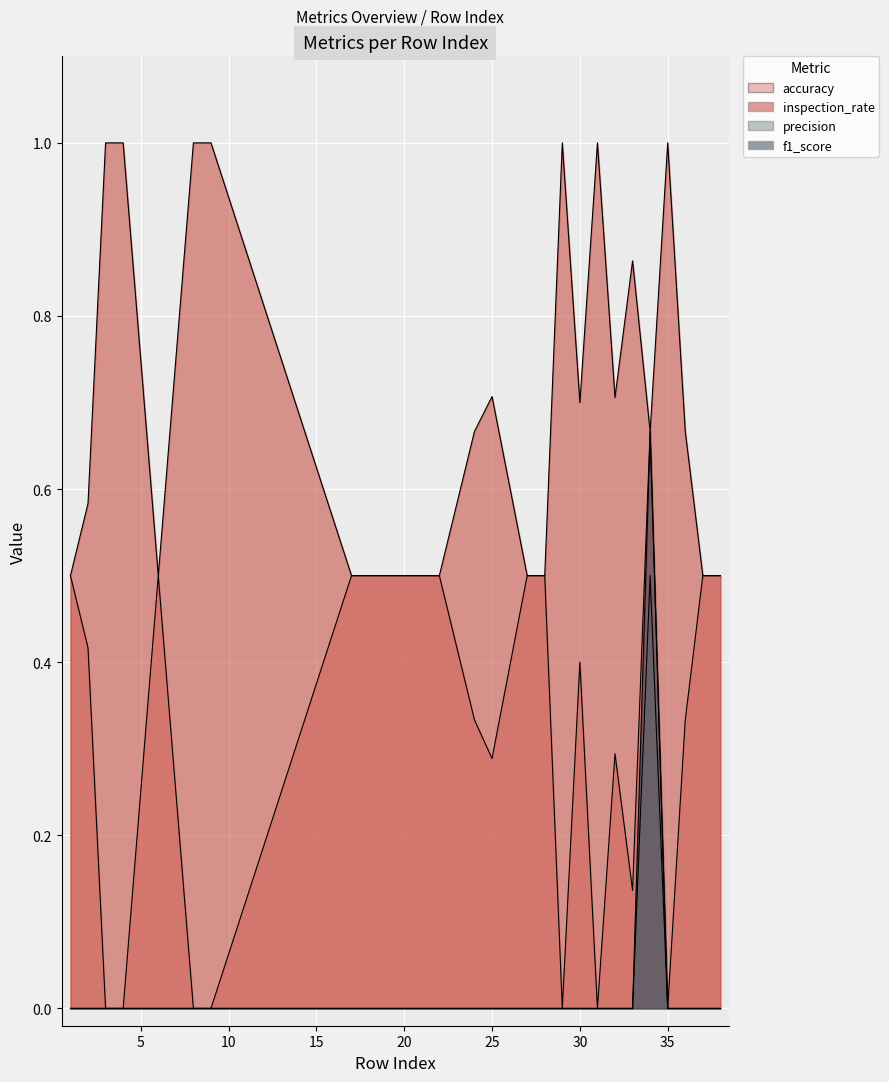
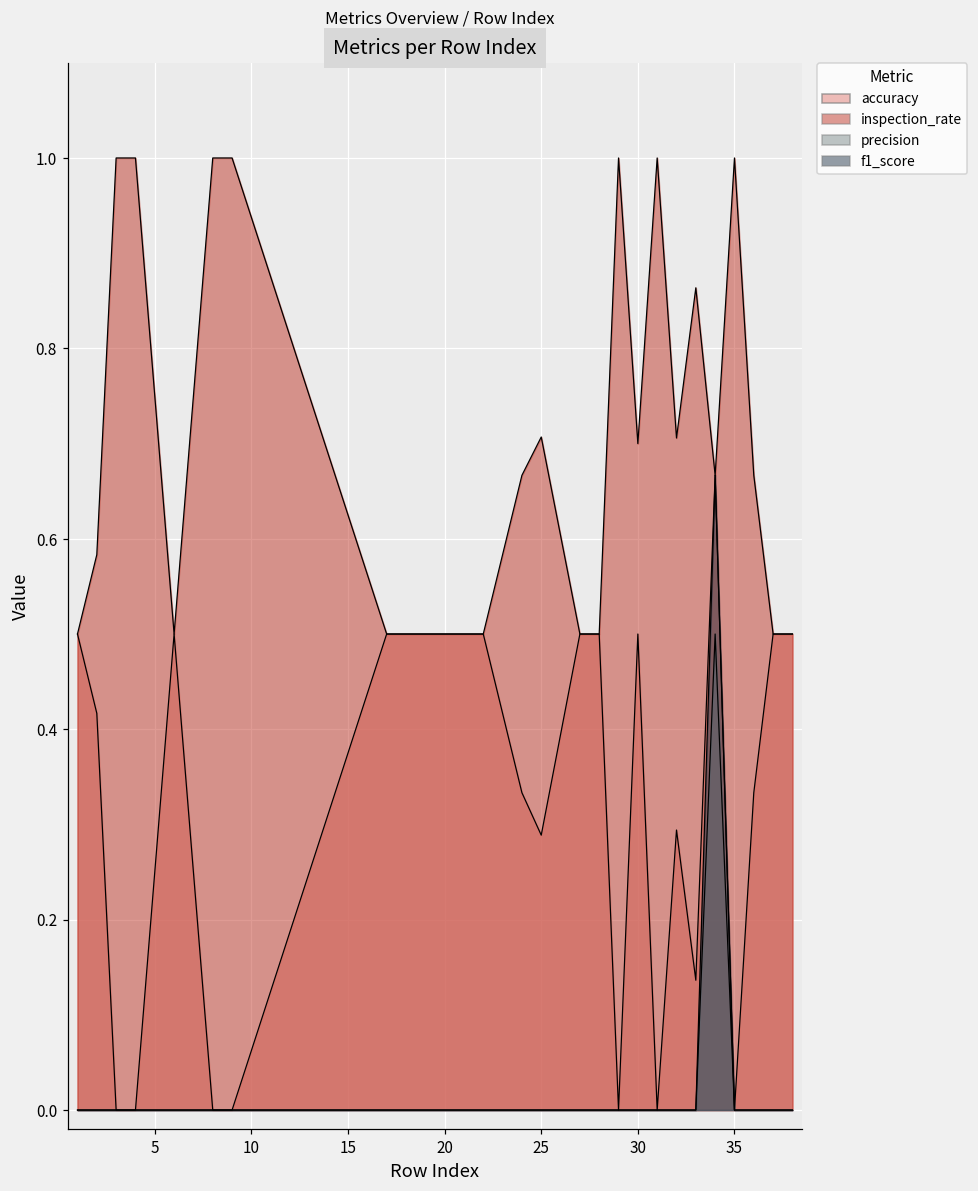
  {
    "accuracy": {
      "25": 0.29,
-     "30": 0.4
+     "30": 0.5
    },
    "inspection_rate": {
      "25": 0.71,
      "30": 0.7,
      "35": 1.0
    }
  }
